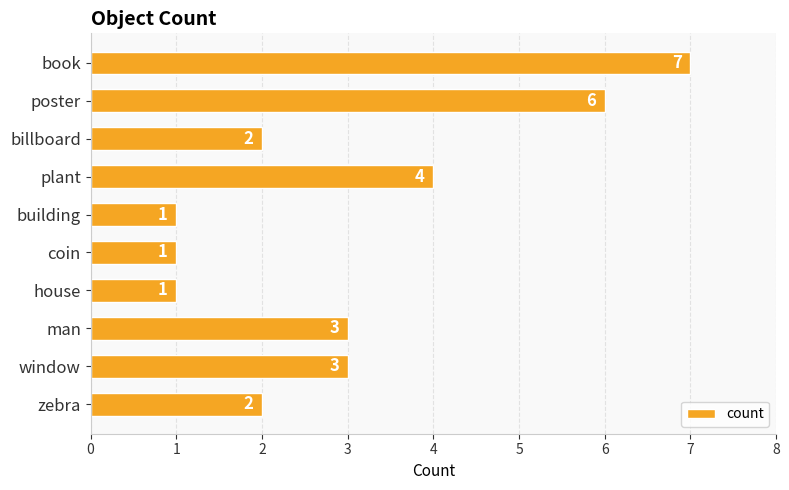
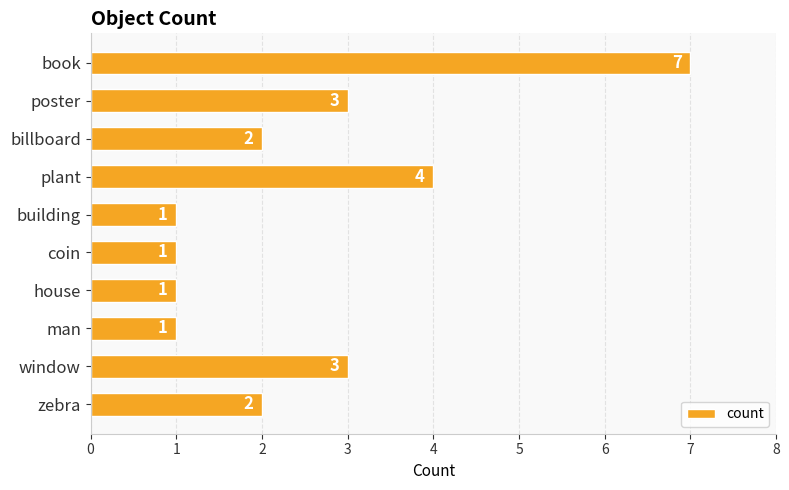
  {
    "book": 7,
-   "poster": 6,
+   "poster": 3,
    "billboard": 2,
    "plant": 4,
    "building": 1,
    "coin": 1,
    "house": 1,
-   "man": 3,
+   "man": 1,
    "window": 3,
    "zebra": 2
  }
